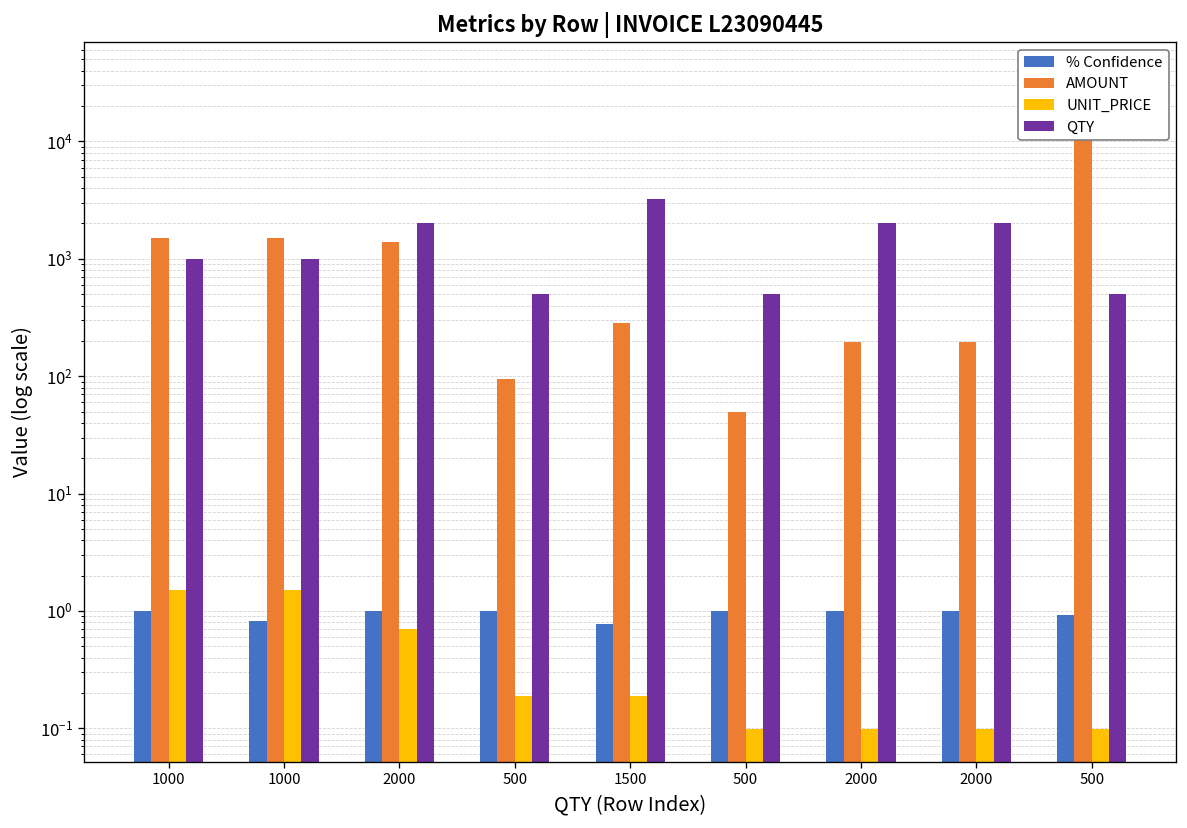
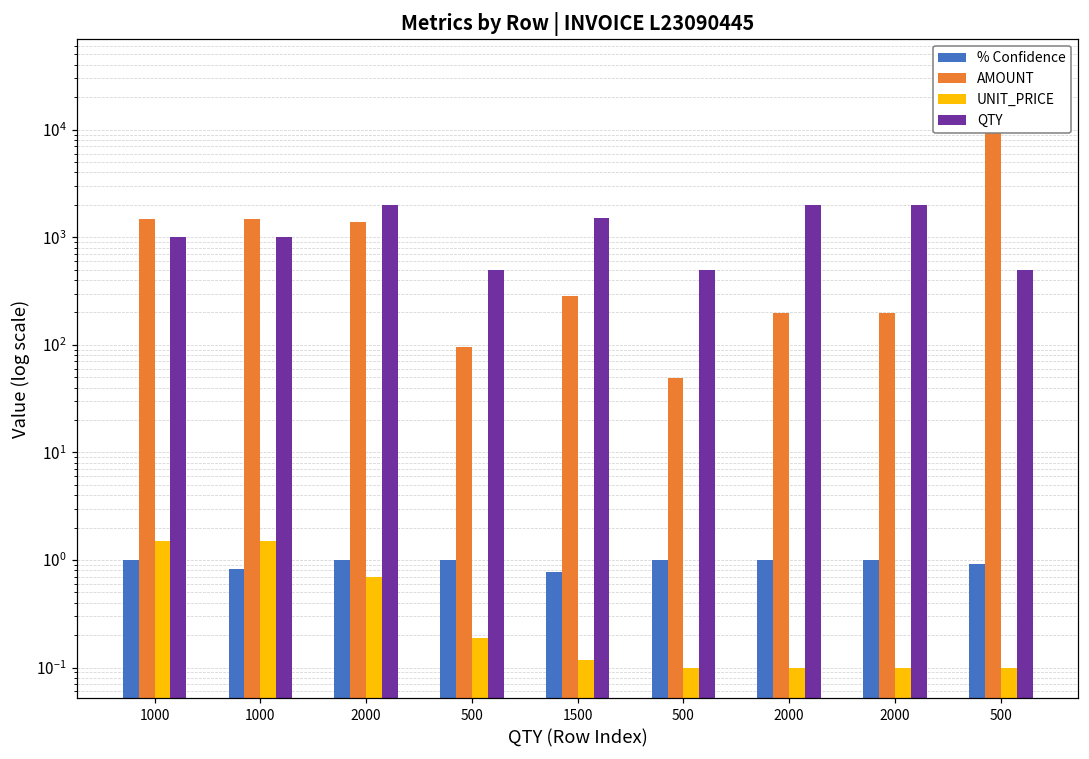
  {
    "% Confidence": {
      "1500": 0.8
    },
    "AMOUNT": {
      "1500": 280
    },
    "UNIT_PRICE": {
-     "1500": 0.19
+     "1500": 0.12
    },
    "QTY": {
-     "1500": 3200
+     "1500": 1500
    }
  }
